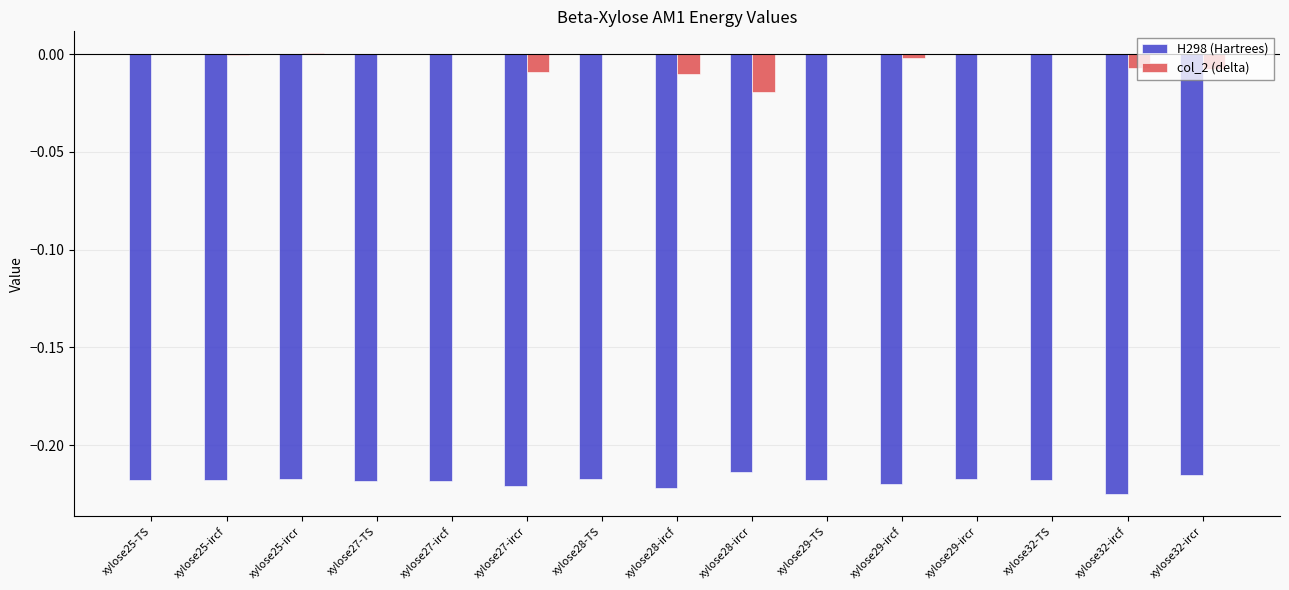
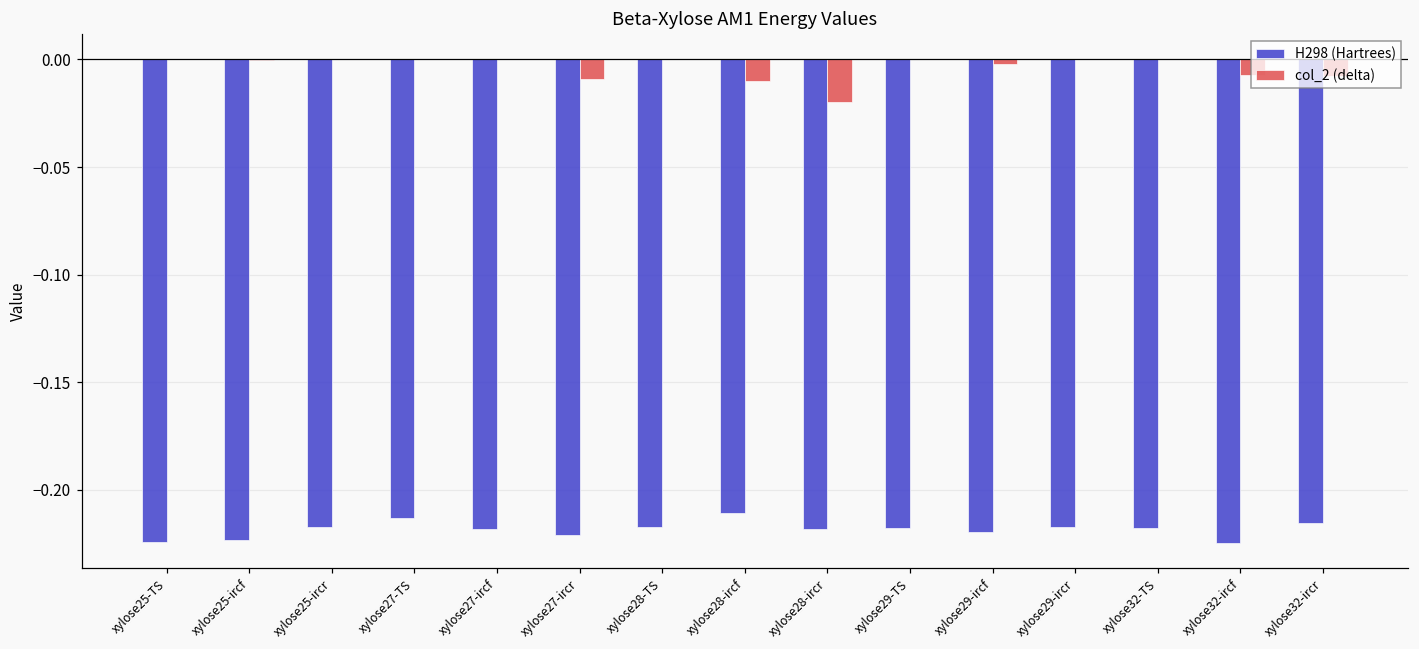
  {
    "H298 (Hartrees)": {
-     "xylose25-TS": -0.218,
-     "xylose25-ircf": -0.218,
+     "xylose25-TS": -0.224,
+     "xylose25-ircf": -0.224,
      "xylose25-ircr": -0.217,
-     "xylose27-TS": -0.219,
+     "xylose27-TS": -0.213,
      "xylose27-ircf": -0.218,
      "xylose27-ircr": -0.221,
      "xylose28-TS": -0.217,
-     "xylose28-ircf": -0.222,
-     "xylose28-ircr": -0.213,
+     "xylose28-ircf": -0.211,
+     "xylose28-ircr": -0.218,
      "xylose29-TS": -0.218,
      "xylose29-ircf": -0.220,
      "xylose29-ircr": -0.217,
      "xylose32-TS": -0.218,
      "xylose32-ircf": -0.225,
      "xylose32-ircr": -0.215
    },
    "col_2 (delta)": {
      "xylose25-TS": 0.000,
      "xylose27-TS": 0.000,
      "xylose27-ircr": -0.009,
      "xylose28-TS": 0.000,
      "xylose28-ircf": -0.010,
      "xylose28-ircr": -0.020,
      "xylose29-TS": 0.000,
      "xylose29-ircf": -0.002,
      "xylose32-TS": 0.000
    }
  }
